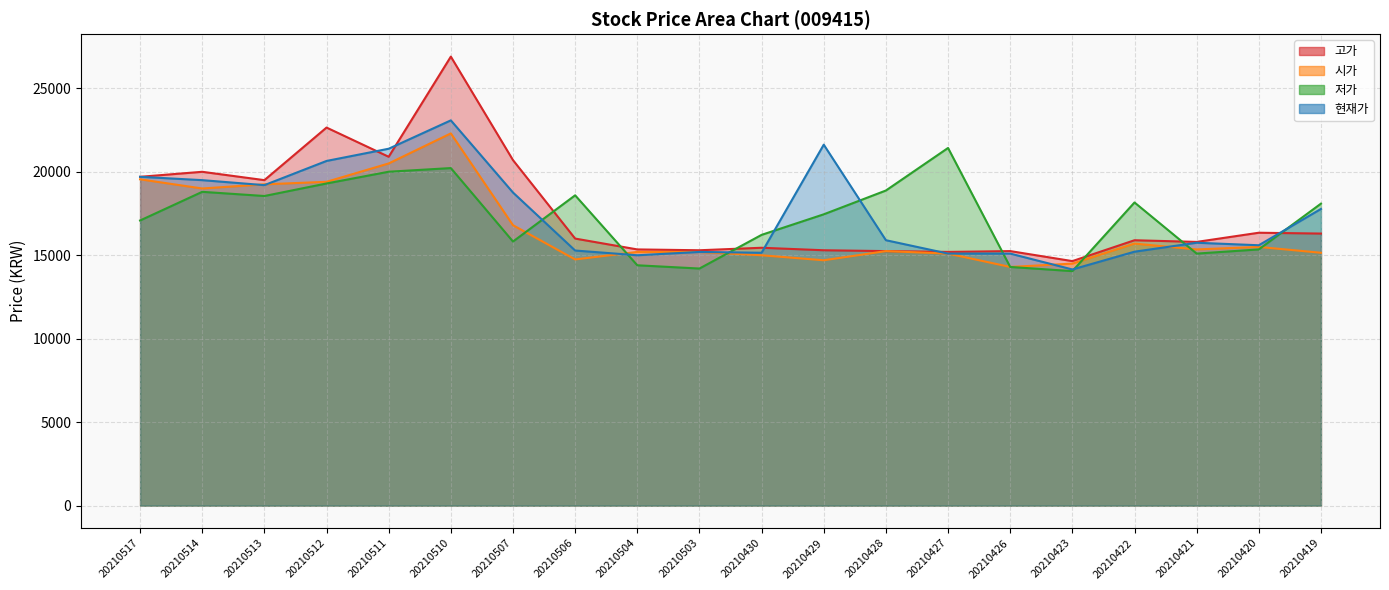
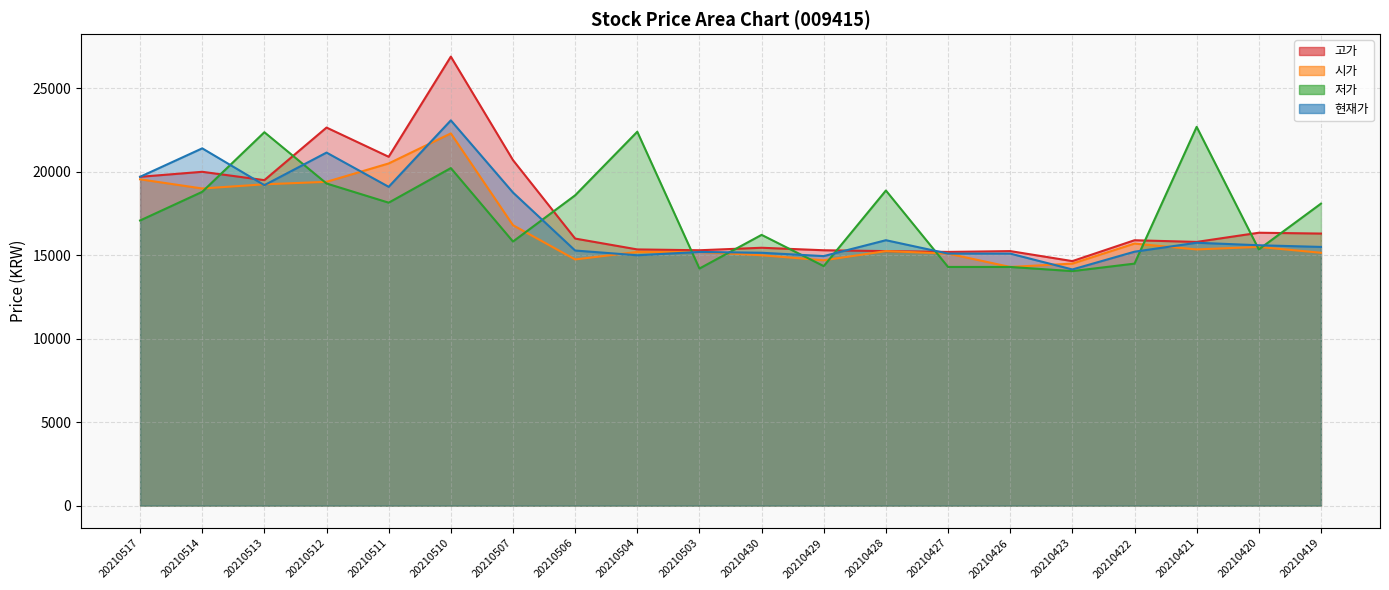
  {
    "저가": {
      "20210517": 17100,
      "20210514": 18800,
-     "20210513": 18600,
-     "20210511": 20000,
+     "20210513": 22400,
+     "20210511": 18200,
      "20210510": 20200,
      "20210507": 15800,
      "20210506": 18600,
-     "20210504": 14400,
+     "20210504": 22400,
      "20210503": 14200,
      "20210430": 16200,
-     "20210429": 17500,
+     "20210429": 14400,
      "20210428": 18900,
-     "20210427": 21400,
-     "20210422": 18200,
-     "20210421": 15100,
+     "20210427": 14300,
+     "20210422": 14500,
+     "20210421": 22700,
      "20210419": 18100
    },
    "현재가": {
-     "20210514": 19500,
-     "20210512": 20700,
-     "20210511": 21400,
+     "20210514": 21400,
+     "20210512": 21200,
+     "20210511": 19100,
      "20210510": 23100,
      "20210507": 18800,
      "20210506": 15300,
      "20210504": 15000,
-     "20210429": 21600,
+     "20210429": 15000,
      "20210428": 15900,
      "20210422": 15200,
-     "20210419": 17800
+     "20210419": 15500
    }
  }
